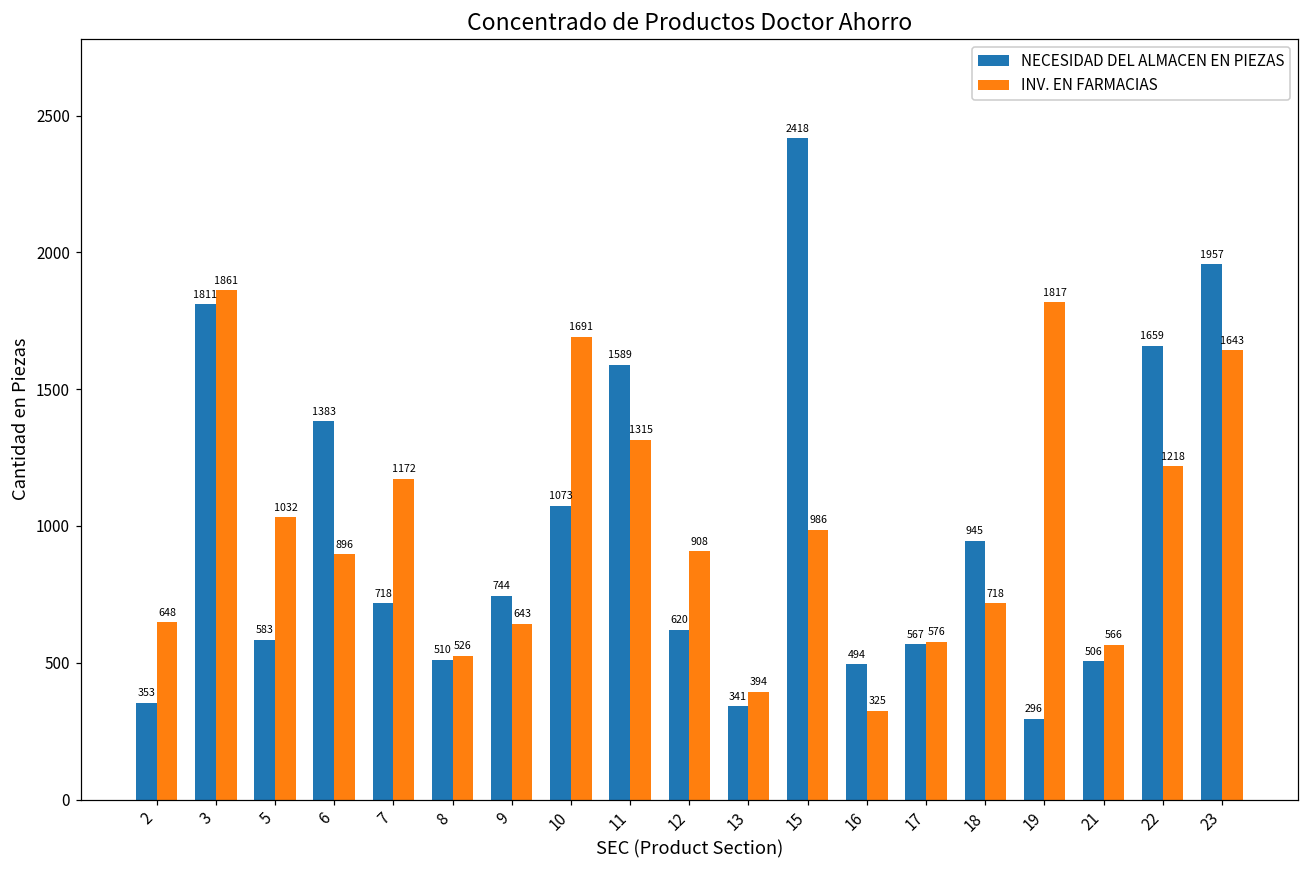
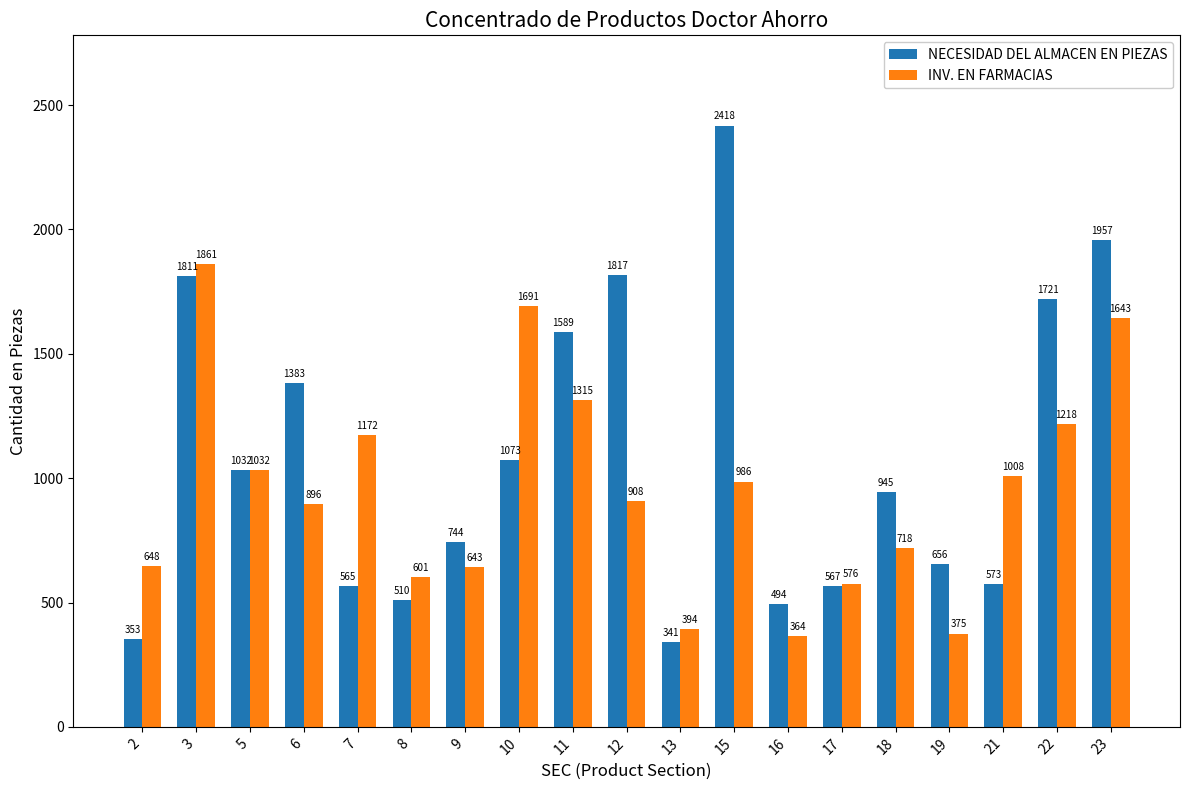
  {
    "NECESIDAD DEL ALMACEN EN PIEZAS": {
      "2": 353,
      "3": 1811,
-     "5": 583,
+     "5": 1032,
      "6": 1383,
-     "7": 718,
+     "7": 565,
      "8": 510,
      "9": 744,
      "10": 1073,
      "11": 1589,
-     "12": 620,
+     "12": 1817,
      "13": 341,
      "15": 2418,
      "16": 494,
      "17": 567,
      "18": 945,
-     "19": 296,
-     "21": 506,
-     "22": 1659,
+     "19": 656,
+     "21": 573,
+     "22": 1721,
      "23": 1957
    },
    "INV. EN FARMACIAS": {
      "2": 648,
      "3": 1861,
      "5": 1032,
      "6": 896,
      "7": 1172,
-     "8": 526,
+     "8": 601,
      "9": 643,
      "10": 1691,
      "11": 1315,
      "12": 908,
      "13": 394,
      "15": 986,
-     "16": 325,
+     "16": 364,
      "17": 576,
      "18": 718,
-     "19": 1817,
-     "21": 566,
+     "19": 375,
+     "21": 1008,
      "22": 1218,
      "23": 1643
    }
  }
